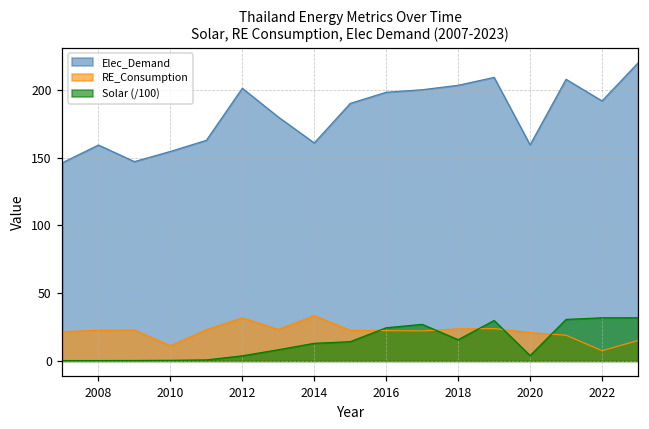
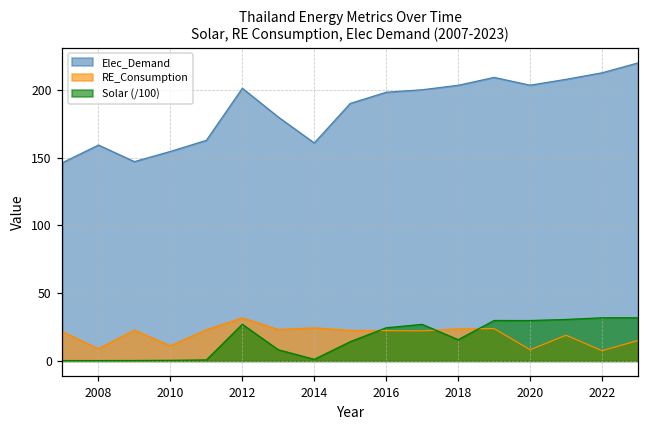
  {
    "Elec_Demand": {
      "2008": 159,
      "2010": 155,
      "2012": 201,
      "2014": 161,
      "2016": 198,
      "2018": 203,
-     "2020": 159,
-     "2022": 192
+     "2020": 203,
+     "2022": 213
    },
    "RE_Consumption": {
-     "2008": 23,
+     "2008": 9,
      "2010": 11,
      "2012": 32,
-     "2014": 33,
+     "2014": 24,
      "2016": 22,
      "2018": 24,
-     "2020": 21,
+     "2020": 8,
      "2022": 8
    },
    "Solar (/100)": {
      "2008": 0,
      "2010": 0,
-     "2012": 4,
-     "2014": 13,
+     "2012": 27,
+     "2014": 1,
      "2016": 25,
      "2018": 16,
-     "2020": 4,
+     "2020": 30,
      "2022": 32
    }
  }
